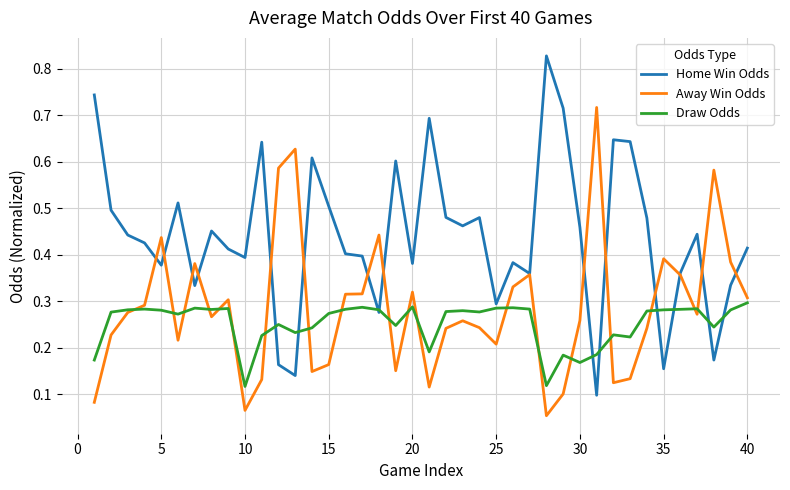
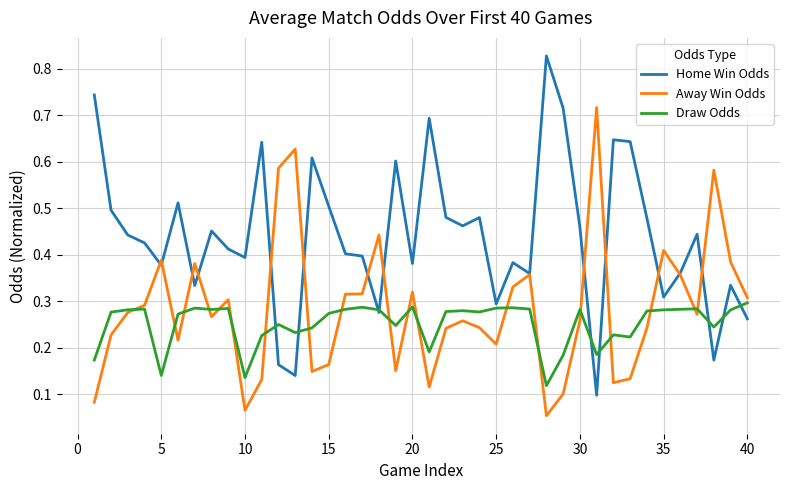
  {
    "Home Win Odds": {
      "5": 0.38,
      "10": 0.39,
      "15": 0.50,
      "20": 0.38,
      "25": 0.29,
      "30": 0.46,
-     "35": 0.16,
-     "40": 0.41
+     "35": 0.31,
+     "40": 0.26
    },
    "Away Win Odds": {
-     "5": 0.44,
+     "5": 0.39,
      "10": 0.07,
      "15": 0.16,
      "20": 0.32,
      "25": 0.21,
      "30": 0.26,
-     "35": 0.39,
+     "35": 0.41,
      "40": 0.31
    },
    "Draw Odds": {
-     "5": 0.28,
-     "10": 0.12,
+     "5": 0.14,
+     "10": 0.14,
      "15": 0.27,
      "20": 0.29,
      "25": 0.29,
-     "30": 0.17,
+     "30": 0.28,
      "35": 0.28,
      "40": 0.30
    }
  }
